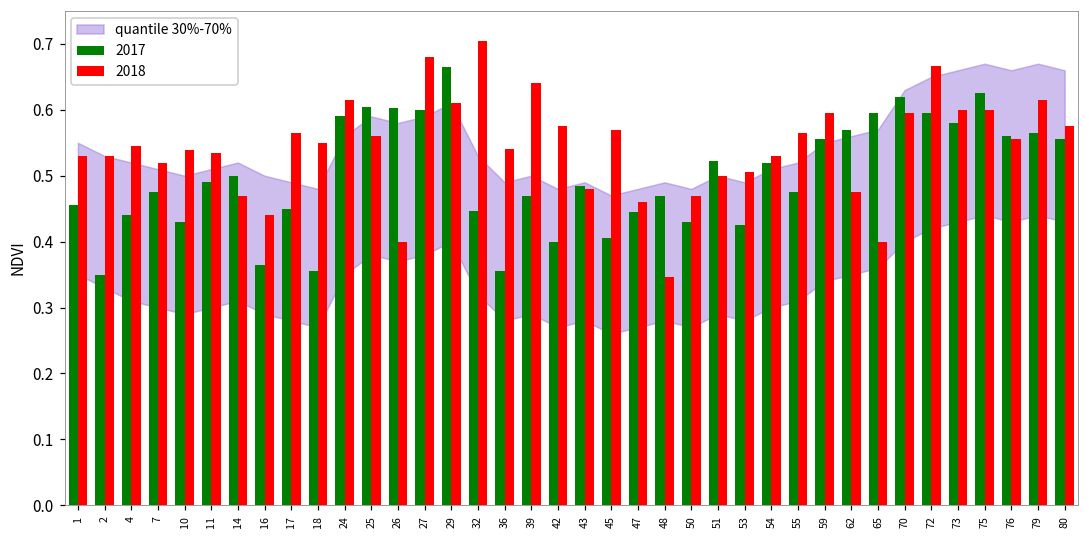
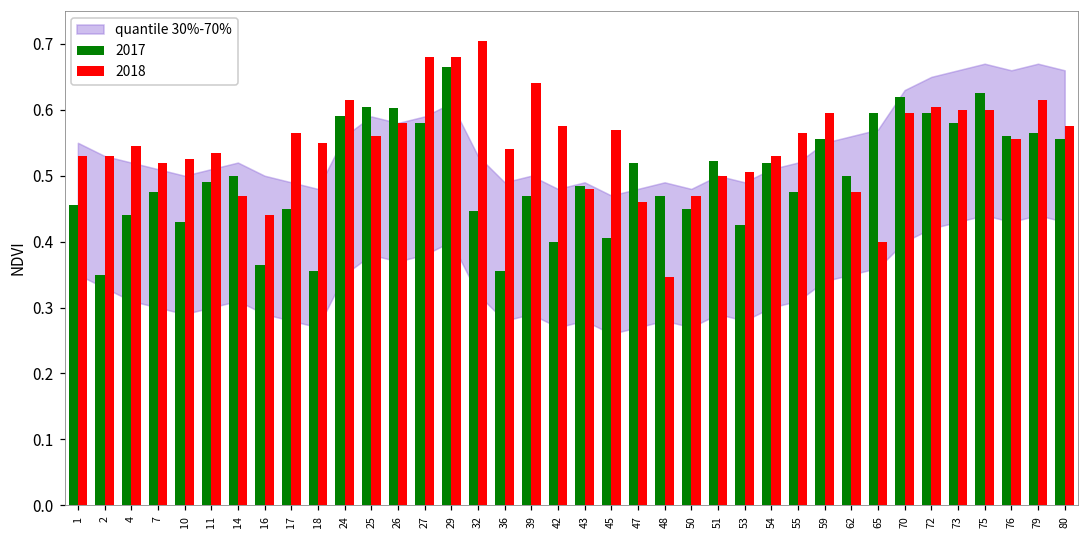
  {
    "2017": {
      "1": 0.46,
      "2": 0.35,
      "4": 0.44,
      "7": 0.48,
      "10": 0.43,
      "11": 0.49,
      "14": 0.50,
      "16": 0.37,
      "17": 0.45,
      "18": 0.36,
      "24": 0.59,
      "25": 0.61,
      "26": 0.60,
-     "27": 0.60,
+     "27": 0.58,
      "29": 0.67,
      "32": 0.45,
      "36": 0.36,
      "39": 0.47,
      "42": 0.40,
      "43": 0.49,
      "45": 0.41,
-     "47": 0.45,
+     "47": 0.52,
      "48": 0.47,
-     "50": 0.43,
+     "50": 0.45,
      "51": 0.52,
      "53": 0.43,
      "54": 0.52,
      "55": 0.48,
      "59": 0.56,
-     "62": 0.57,
+     "62": 0.50,
      "65": 0.60,
      "70": 0.62,
      "72": 0.60,
      "73": 0.58,
      "75": 0.63,
      "76": 0.56,
      "79": 0.57,
      "80": 0.56
    },
    "2018": {
      "1": 0.53,
      "2": 0.53,
      "4": 0.55,
      "7": 0.52,
-     "10": 0.54,
+     "10": 0.53,
      "11": 0.54,
      "14": 0.47,
      "16": 0.44,
      "17": 0.57,
      "18": 0.55,
      "24": 0.62,
      "25": 0.56,
-     "26": 0.40,
+     "26": 0.58,
      "27": 0.68,
-     "29": 0.61,
+     "29": 0.68,
      "32": 0.71,
      "36": 0.54,
      "39": 0.64,
      "42": 0.58,
      "43": 0.48,
      "45": 0.57,
      "47": 0.46,
      "48": 0.35,
      "50": 0.47,
      "51": 0.50,
      "53": 0.51,
      "54": 0.53,
      "55": 0.57,
      "59": 0.60,
      "62": 0.48,
      "65": 0.40,
      "70": 0.60,
-     "72": 0.67,
+     "72": 0.61,
      "73": 0.60,
      "75": 0.60,
      "76": 0.56,
      "79": 0.62,
      "80": 0.58
    }
  }
